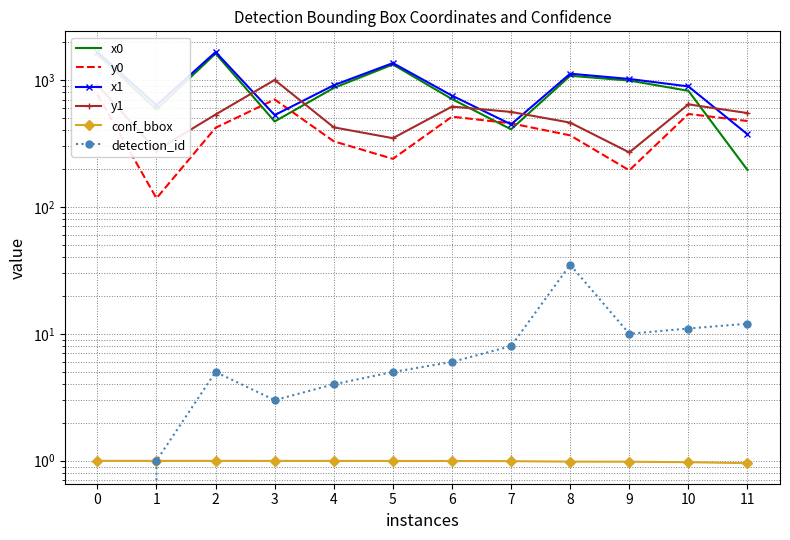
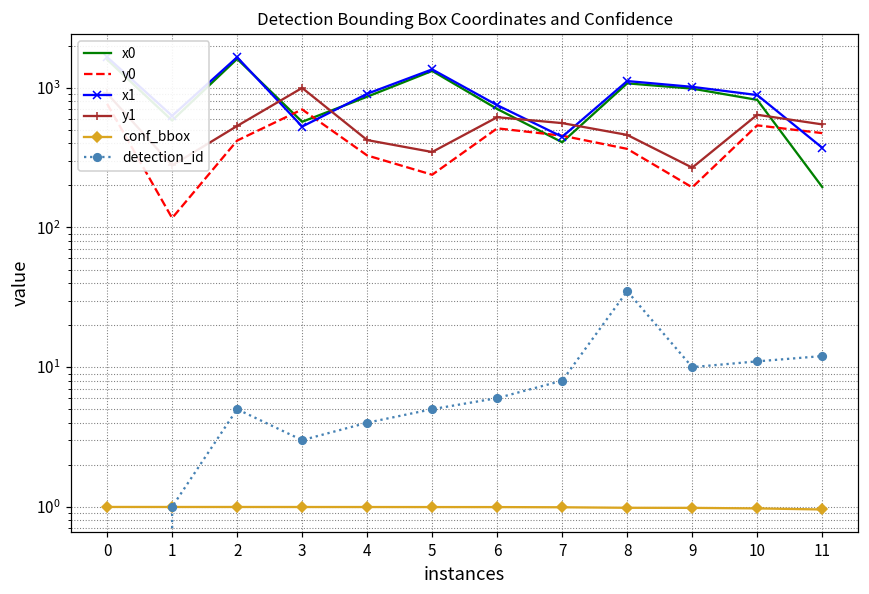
  {
    "x0": {
-     "3": 470,
+     "3": 600,
      "4": 900,
      "6": 700,
      "7": 410,
      "10": 800,
      "11": 190
    },
    "y0": {
      "1": 120,
      "2": 420,
      "3": 700,
      "4": 330,
      "5": 240,
      "6": 510,
      "8": 370,
      "9": 190,
      "10": 540,
      "11": 470
    },
    "x1": {
      "3": 530,
      "4": 900,
      "6": 800,
      "10": 900,
      "11": 370
    },
    "y1": {
      "2": 530,
      "3": 1000,
      "4": 420,
      "5": 350,
      "6": 600,
      "7": 600,
      "8": 460,
      "9": 270,
      "10": 600,
      "11": 550
    },
    "conf_bbox": {
      "0": 1,
      "2": 1,
      "3": 1,
      "4": 1,
      "5": 1,
      "6": 1,
      "7": 1,
      "8": 1,
      "9": 1,
      "10": 1,
      "11": 1
    },
    "detection_id": {
      "2": 5,
      "3": 3,
      "4": 4,
      "5": 5,
      "6": 6,
      "7": 8,
      "8": 35,
      "9": 10,
      "10": 11,
      "11": 12
    }
  }
